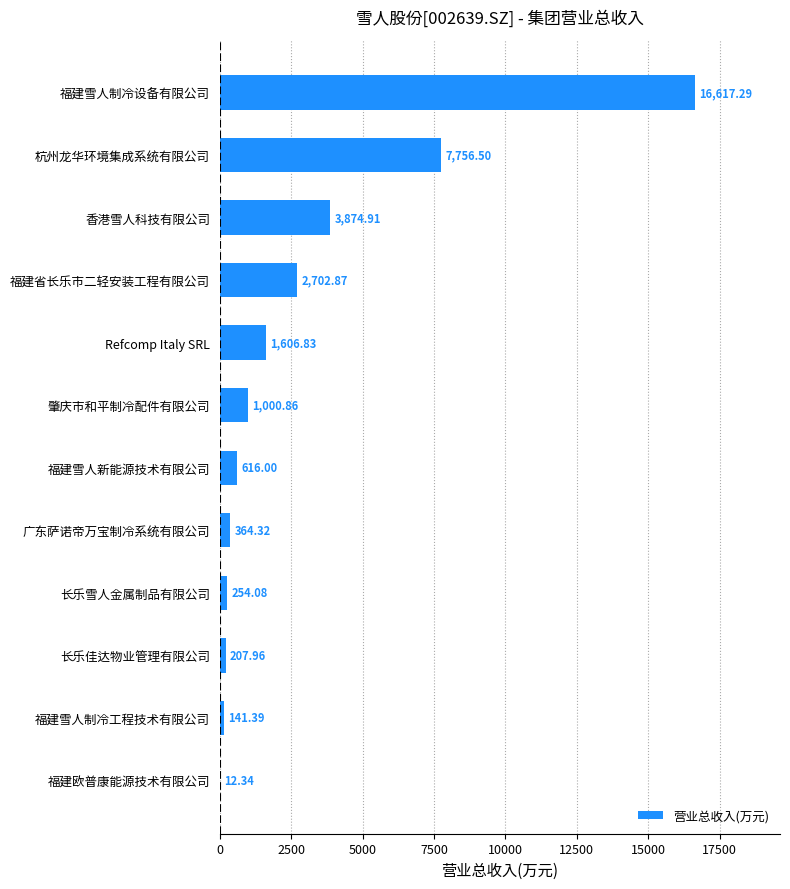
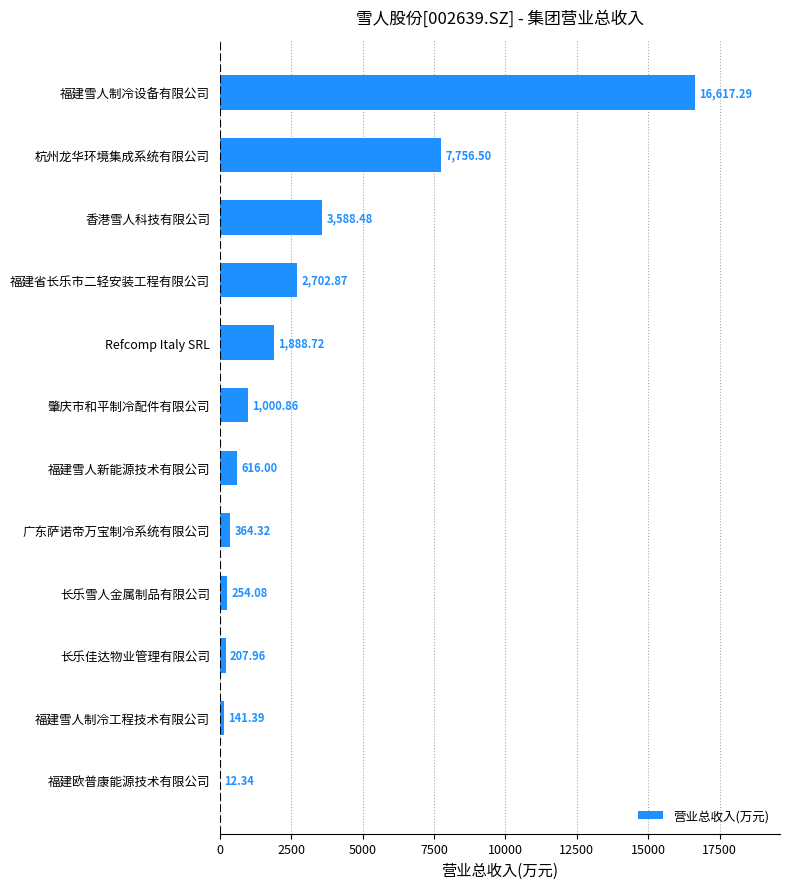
  {
    "福建雪人制冷设备有限公司": "16,617.29",
    "杭州龙华环境集成系统有限公司": "7,756.50",
-   "香港雪人科技有限公司": "3,874.91",
+   "香港雪人科技有限公司": "3,588.48",
    "福建省长乐市二轻安装工程有限公司": "2,702.87",
-   "Refcomp Italy SRL": "1,606.83",
+   "Refcomp Italy SRL": "1,888.72",
    "肇庆市和平制冷配件有限公司": "1,000.86",
    "福建雪人新能源技术有限公司": "616.00",
    "广东萨诺帝万宝制冷系统有限公司": "364.32",
    "长乐雪人金属制品有限公司": "254.08",
    "长乐佳达物业管理有限公司": "207.96",
    "福建雪人制冷工程技术有限公司": "141.39",
    "福建欧普康能源技术有限公司": "12.34"
  }
